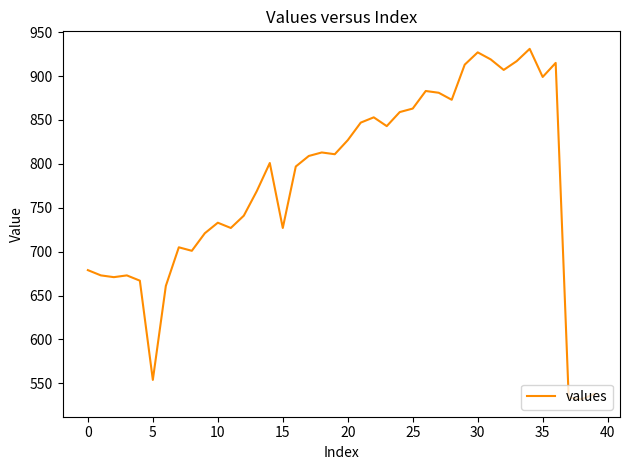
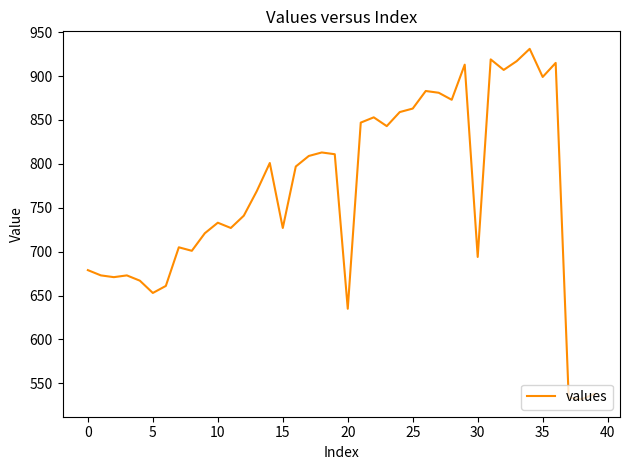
  {
    "0": 680,
-   "5": 550,
+   "5": 650,
    "10": 730,
    "15": 730,
-   "20": 830,
+   "20": 640,
    "25": 860,
-   "30": 930,
+   "30": 690,
    "35": 900
  }
